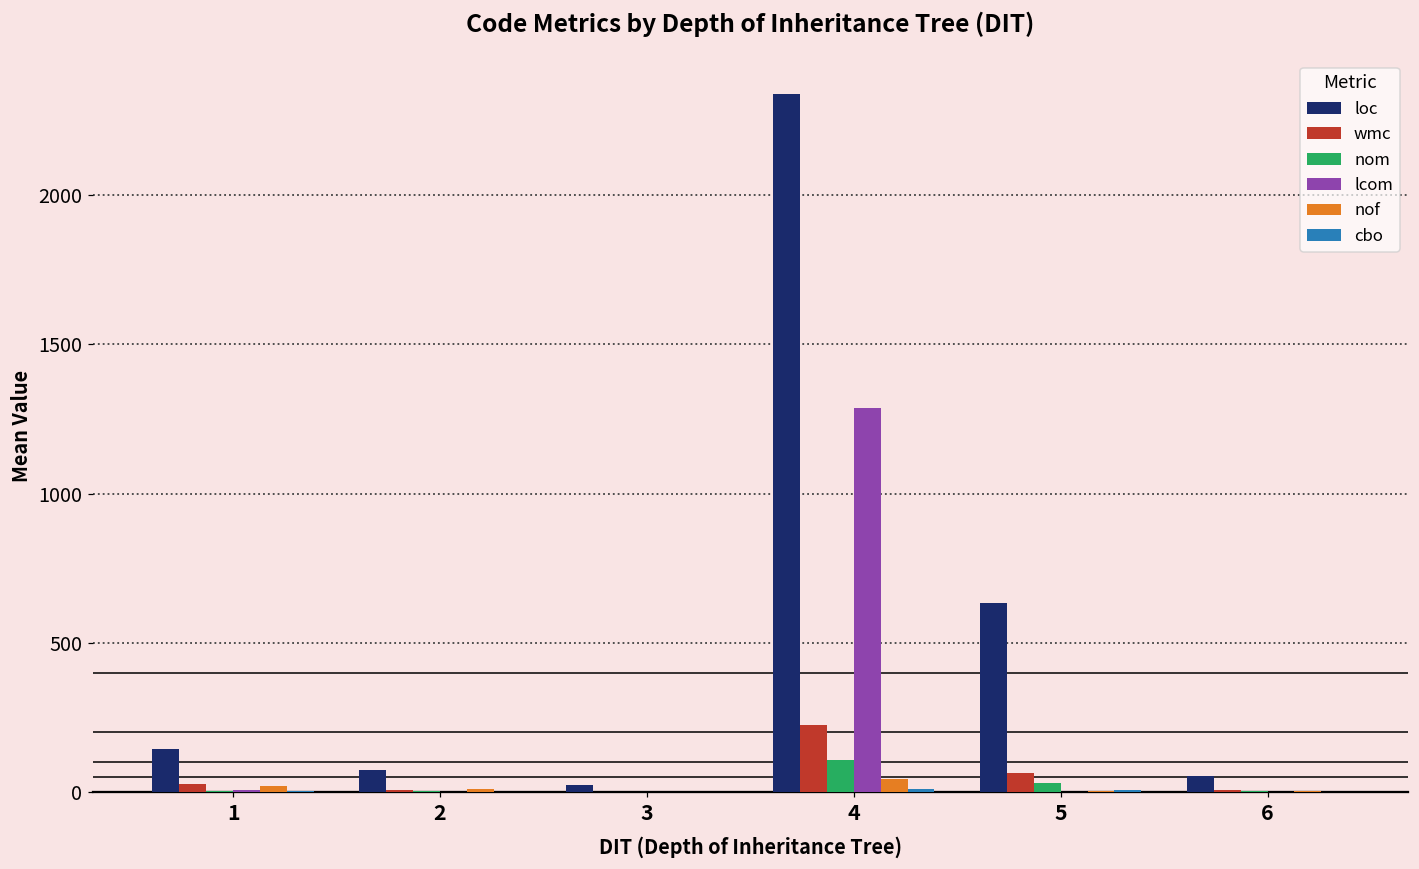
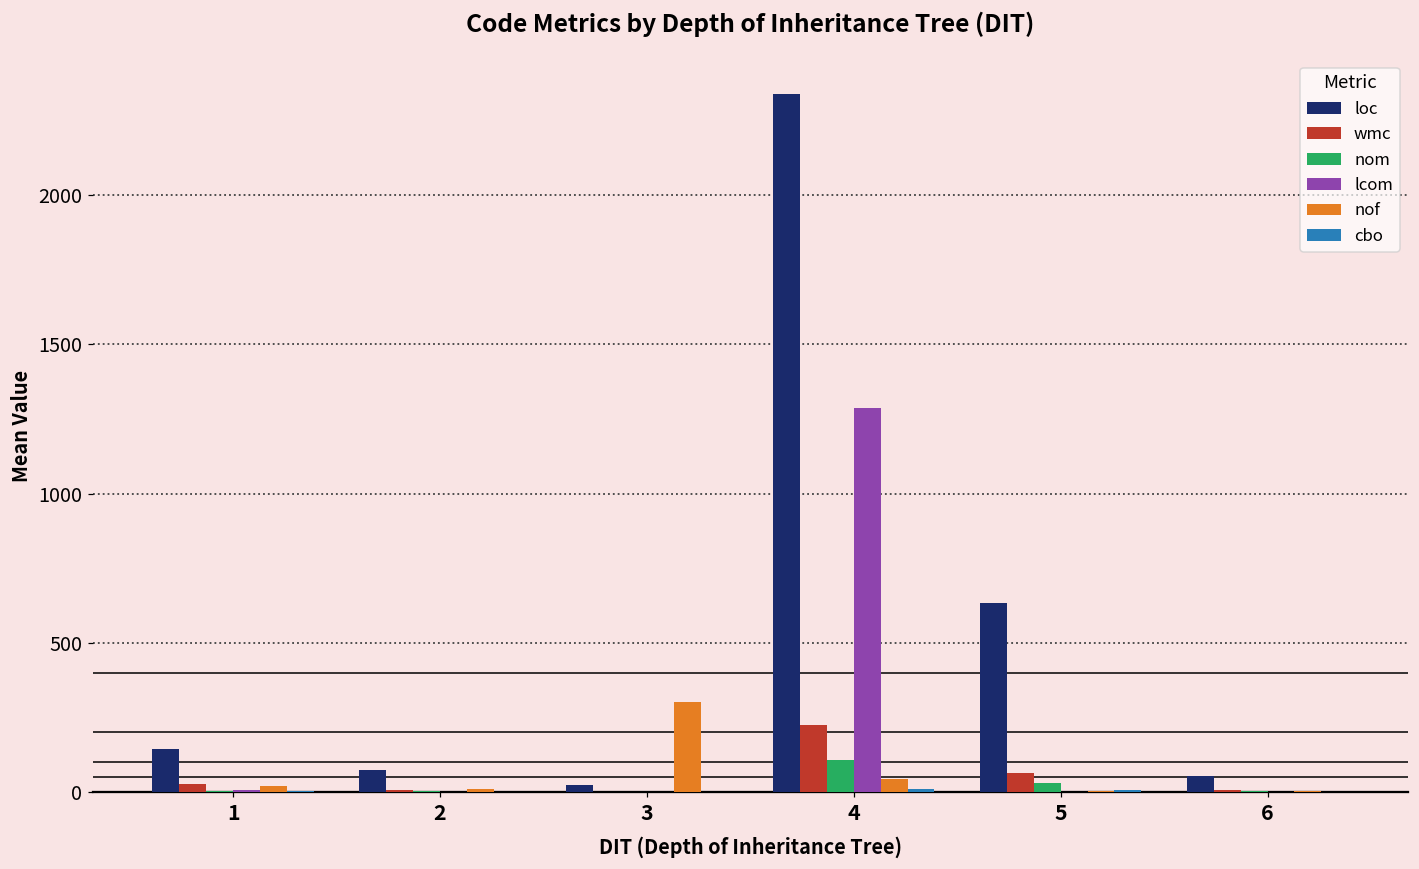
  {
    "loc": {
      "1": 150,
      "2": 80,
      "3": 30,
      "4": 2340,
      "5": 630,
      "6": 60
    },
    "wmc": {
      "1": 30,
      "4": 230,
      "5": 60
    },
    "nom": {
      "4": 110,
      "5": 30
    },
    "lcom": {
      "3": 0,
      "4": 1290,
      "5": 0,
      "6": 0
    },
    "nof": {
      "1": 20,
      "2": 10,
-     "3": 0,
+     "3": 300,
      "4": 50
    },
    "cbo": {
      "3": 0,
      "4": 10
    }
  }
